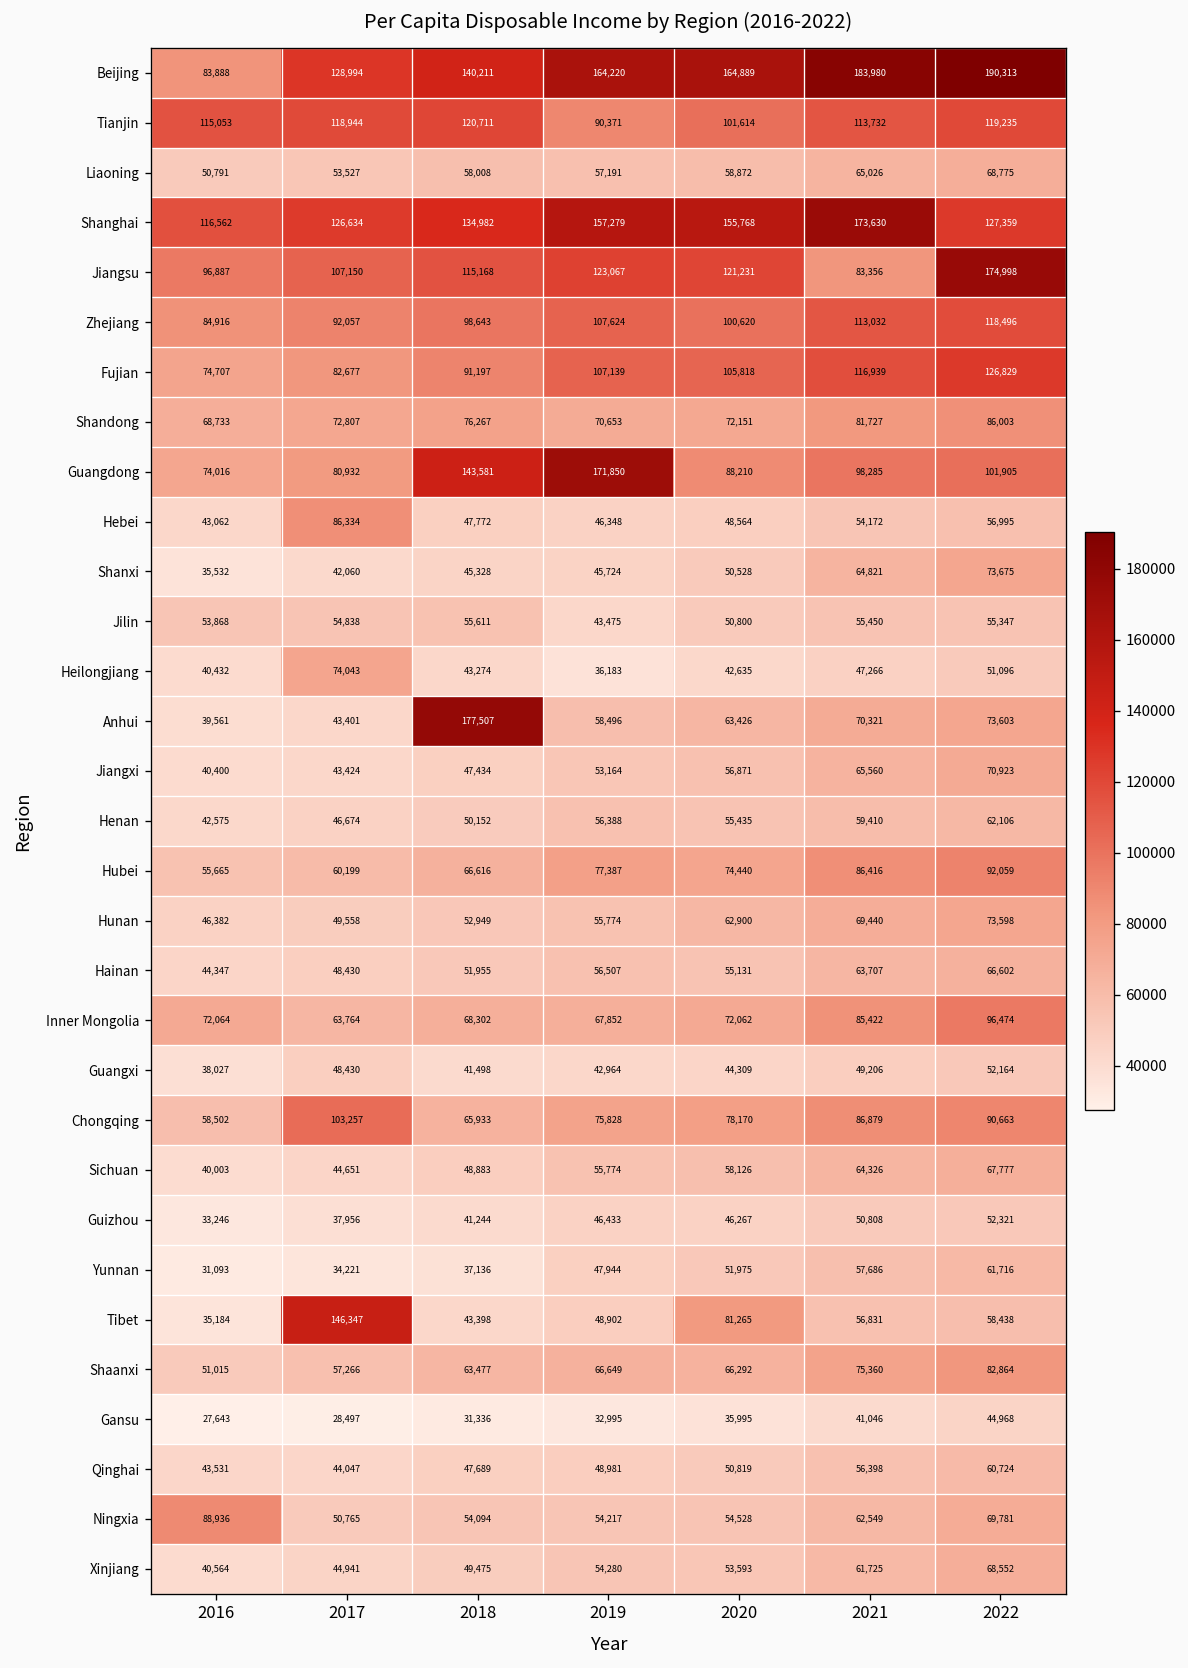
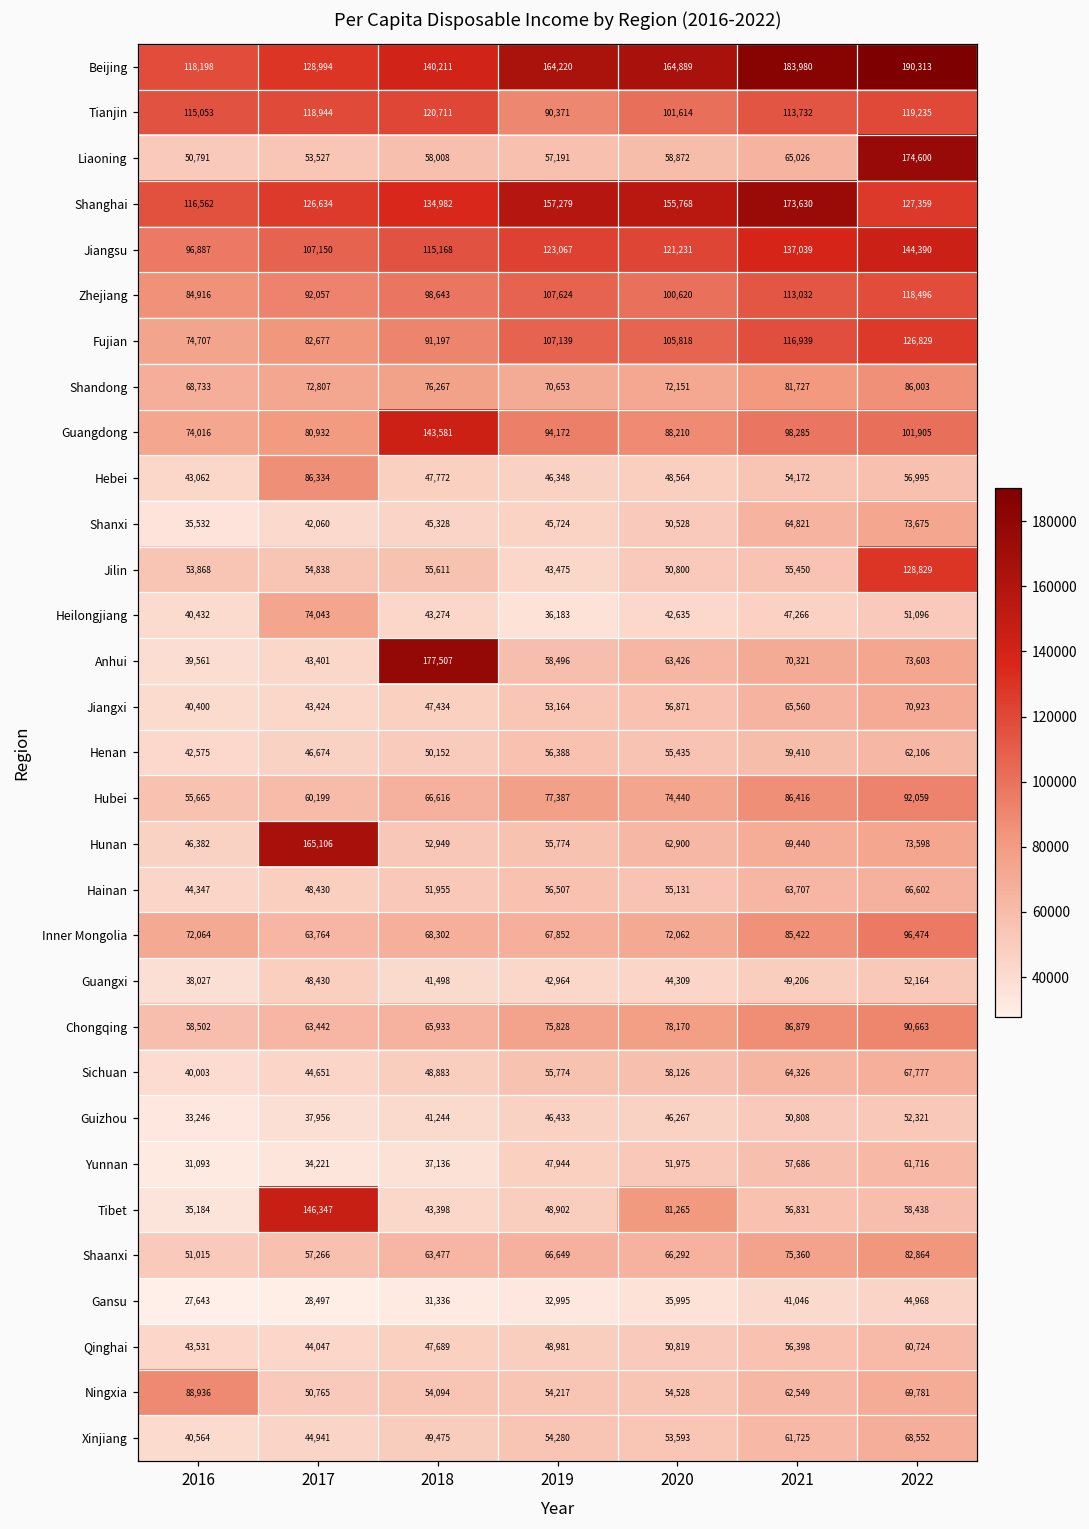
  {
    "Beijing": {
-     "2016": "83,888",
+     "2016": "118,198",
      "2017": "128,994",
      "2018": "140,211",
      "2019": "164,220",
      "2020": "164,889",
      "2021": "183,980",
      "2022": "190,313"
    },
    "Liaoning": {
      "2016": "50,791",
      "2017": "53,527",
      "2018": "58,008",
      "2019": "57,191",
      "2020": "58,872",
      "2021": "65,026",
-     "2022": "68,775"
+     "2022": "174,600"
    },
    "Jiangsu": {
      "2016": "96,887",
      "2017": "107,150",
      "2018": "115,168",
      "2019": "123,067",
      "2020": "121,231",
-     "2021": "83,356",
-     "2022": "174,998"
+     "2021": "137,039",
+     "2022": "144,390"
    },
    "Guangdong": {
      "2016": "74,016",
      "2017": "80,932",
      "2018": "143,581",
-     "2019": "171,850",
+     "2019": "94,172",
      "2020": "88,210",
      "2021": "98,285",
      "2022": "101,905"
    },
    "Jilin": {
      "2016": "53,868",
      "2017": "54,838",
      "2018": "55,611",
      "2019": "43,475",
      "2020": "50,800",
      "2021": "55,450",
-     "2022": "55,347"
+     "2022": "128,829"
    },
    "Hunan": {
      "2016": "46,382",
-     "2017": "49,558",
+     "2017": "165,106",
      "2018": "52,949",
      "2019": "55,774",
      "2020": "62,900",
      "2021": "69,440",
      "2022": "73,598"
    },
    "Chongqing": {
      "2016": "58,502",
-     "2017": "103,257",
+     "2017": "63,442",
      "2018": "65,933",
      "2019": "75,828",
      "2020": "78,170",
      "2021": "86,879",
      "2022": "90,663"
    }
  }
